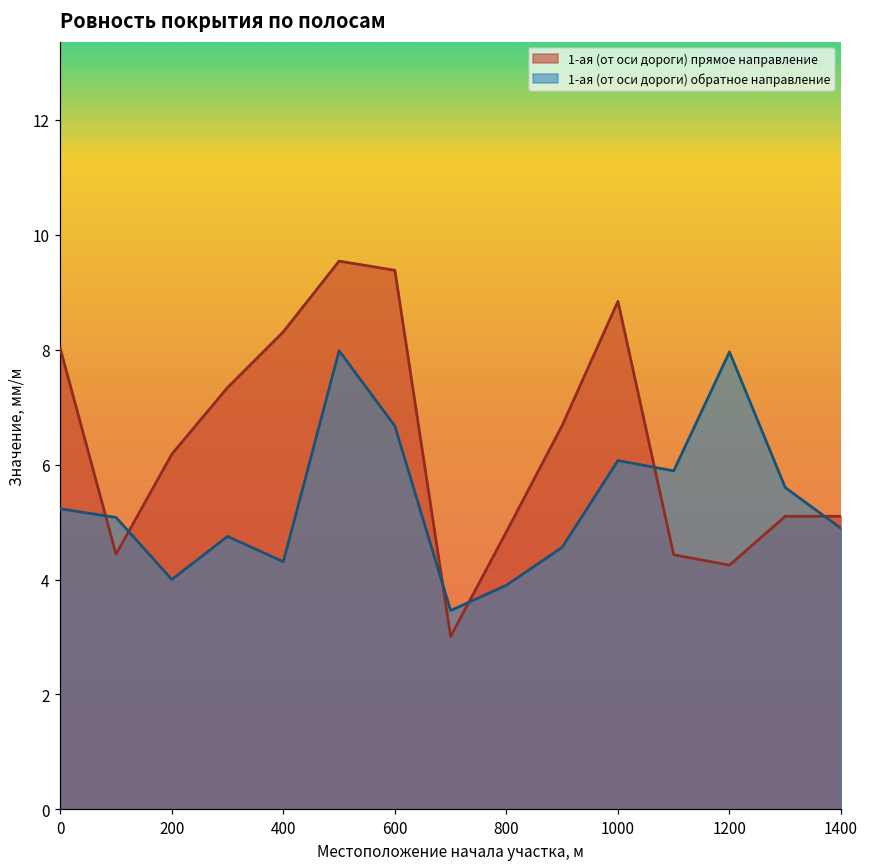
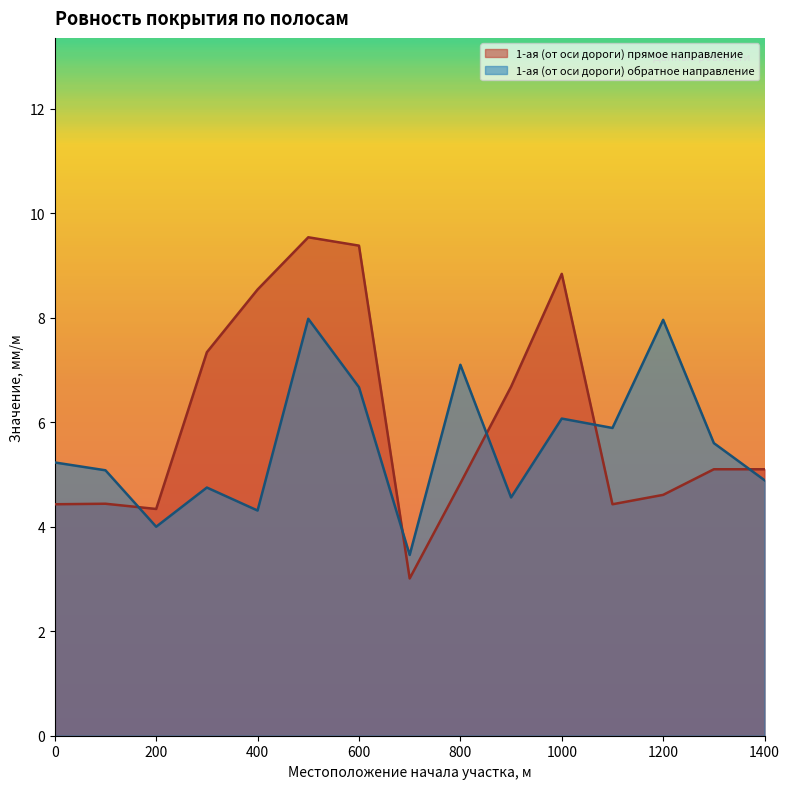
  {
    "1-ая (от оси дороги) прямое направление": {
-     "0": 8.0,
-     "200": 6.2,
-     "400": 8.3,
+     "0": 4.4,
+     "200": 4.3,
+     "400": 8.5,
      "600": 9.4,
      "800": 4.8,
      "1000": 8.8,
-     "1200": 4.3,
+     "1200": 4.6,
      "1400": 5.1
    },
    "1-ая (от оси дороги) обратное направление": {
      "0": 5.2,
      "200": 4.0,
      "400": 4.3,
      "600": 6.7,
-     "800": 3.9,
+     "800": 7.1,
      "1000": 6.1,
      "1200": 8.0,
      "1400": 4.9
    }
  }
